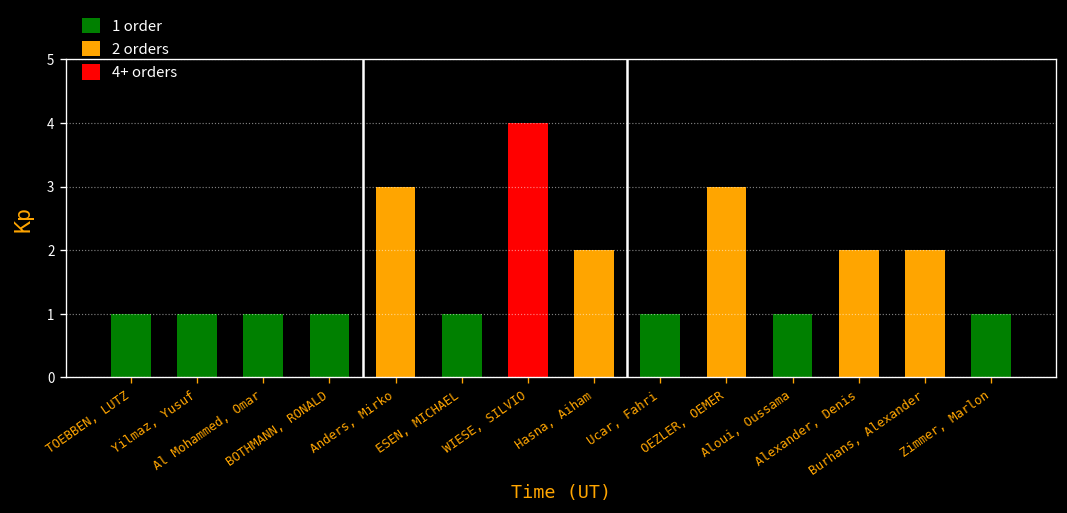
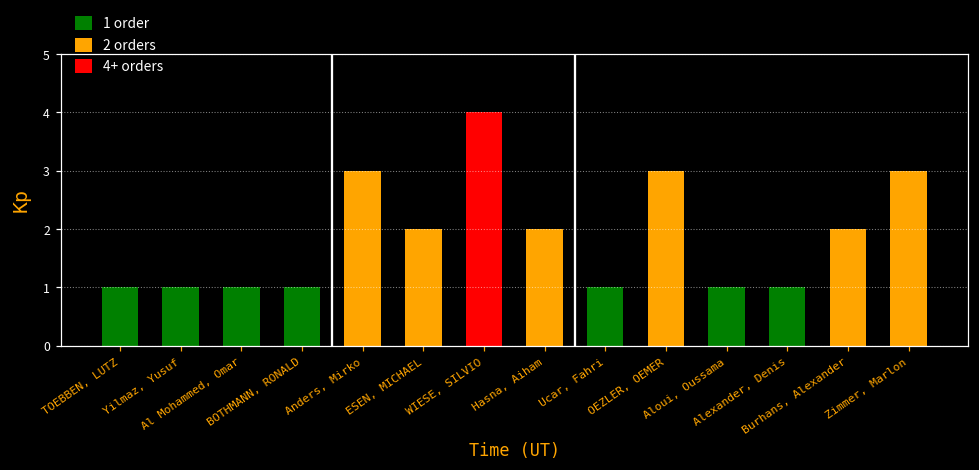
  {
    "TOEBBEN, LUTZ": 1,
    "Yilmaz, Yusuf": 1,
    "Al Mohammed, Omar": 1,
    "BOTHMANN, RONALD": 1,
    "Anders, Mirko": 3,
-   "ESEN, MICHAEL": 1,
+   "ESEN, MICHAEL": 2,
    "WIESE, SILVIO": 4,
    "Hasna, Aiham": 2,
    "Ucar, Fahri": 1,
    "OEZLER, OEMER": 3,
    "Aloui, Oussama": 1,
-   "Alexander, Denis": 2,
+   "Alexander, Denis": 1,
    "Burhans, Alexander": 2,
-   "Zimmer, Marlon": 1
+   "Zimmer, Marlon": 3
  }
